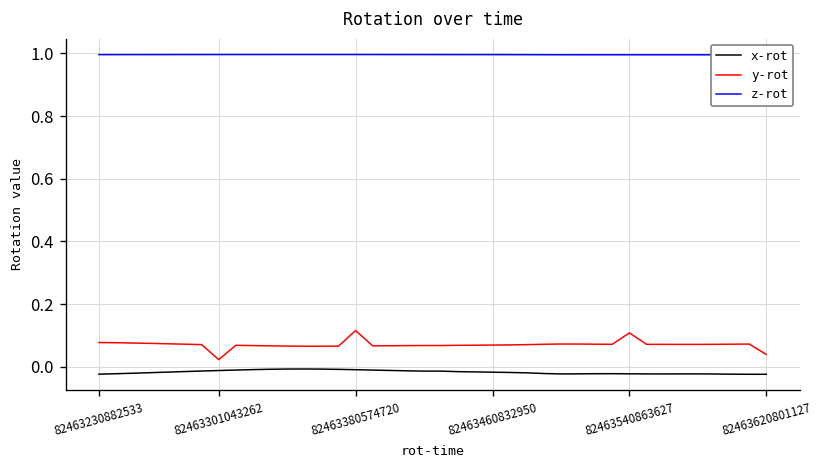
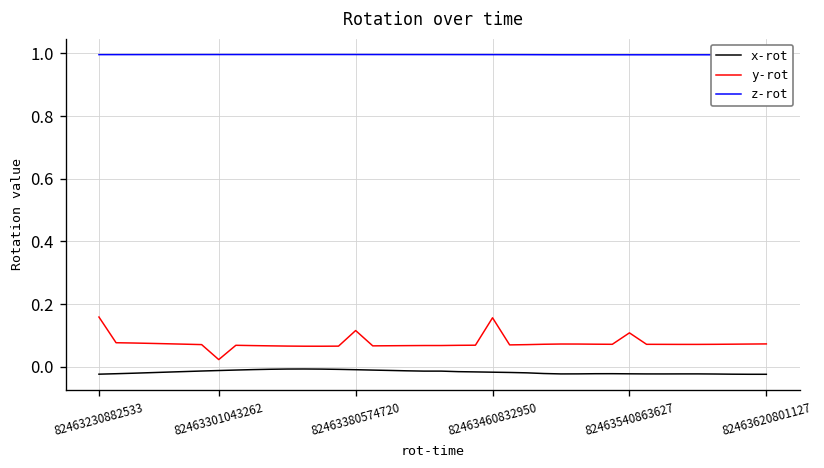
  {
    "x-rot": {
      "82463230882533": -0.02,
      "82463301043262": -0.01,
      "82463380574720": -0.01,
      "82463460832950": -0.02,
      "82463540863627": -0.02,
      "82463620801127": -0.02
    },
    "y-rot": {
-     "82463230882533": 0.08,
+     "82463230882533": 0.16,
      "82463301043262": 0.02,
      "82463380574720": 0.12,
-     "82463460832950": 0.07,
+     "82463460832950": 0.16,
      "82463540863627": 0.11,
-     "82463620801127": 0.04
+     "82463620801127": 0.07
    },
    "z-rot": {
      "82463230882533": 1.00,
      "82463301043262": 1.00,
      "82463380574720": 1.00,
      "82463460832950": 1.00,
      "82463540863627": 1.00
    }
  }
